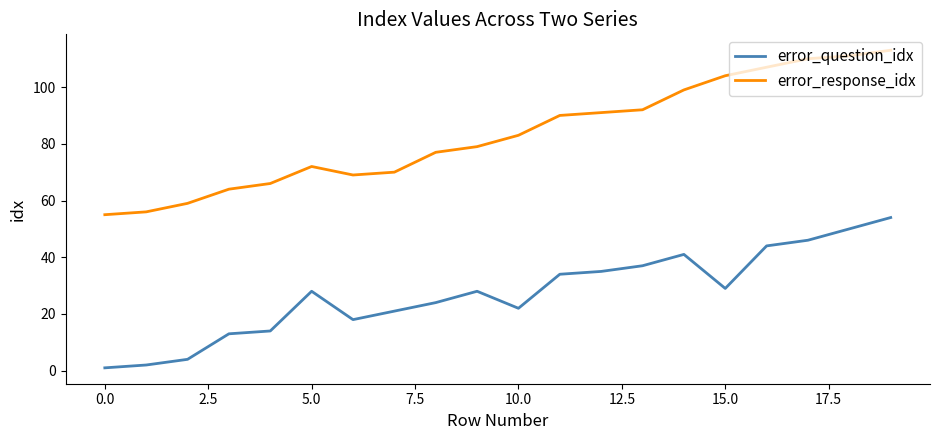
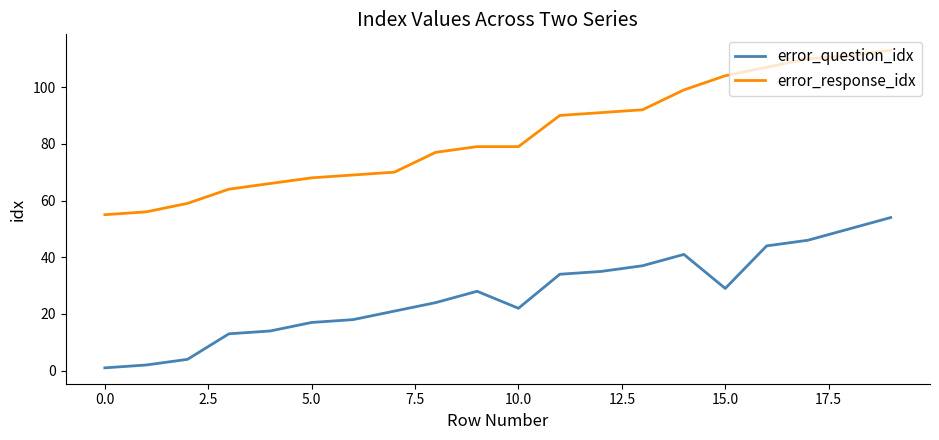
  {
    "error_question_idx": {
      "0.0": 1,
-     "5.0": 28,
+     "5.0": 17,
      "10.0": 22,
      "15.0": 29
    },
    "error_response_idx": {
      "0.0": 55,
-     "5.0": 72,
-     "10.0": 83,
+     "5.0": 68,
+     "10.0": 79,
      "15.0": 104
    }
  }
